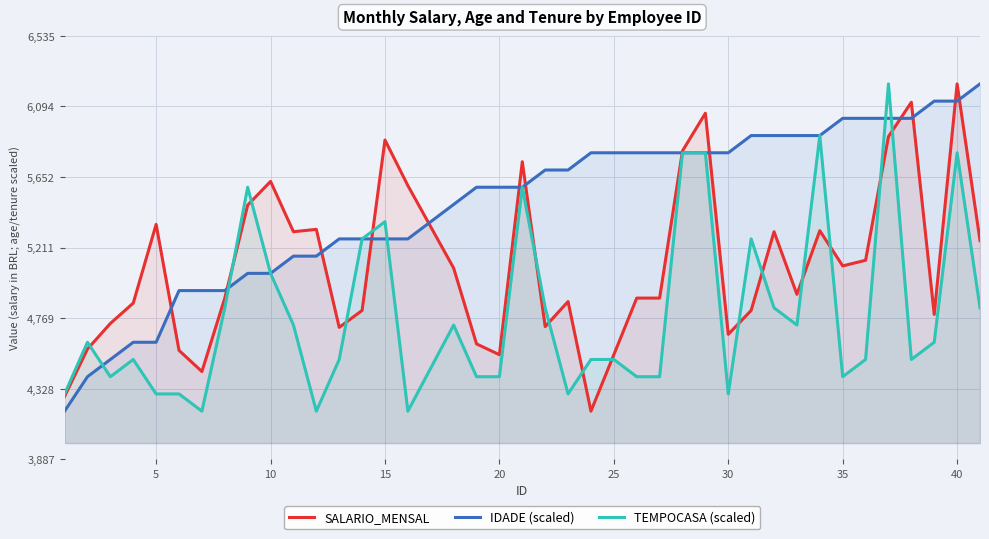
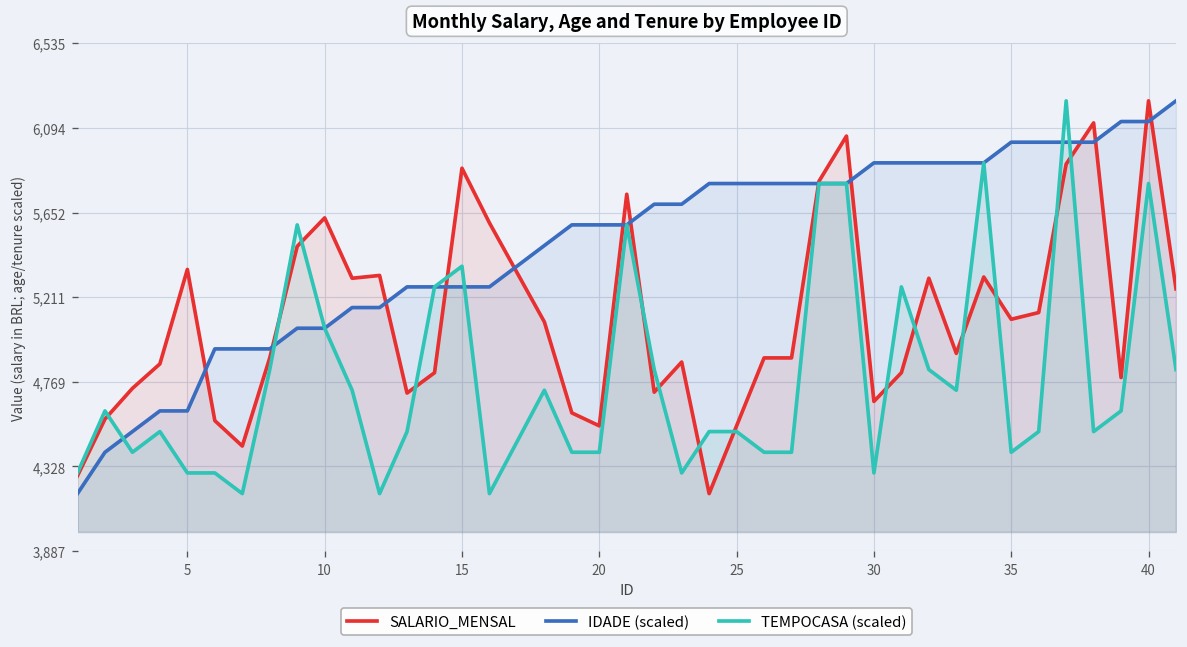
  {
    "SALARIO_MENSAL": {
      "5": "5,360",
      "10": "5,620",
      "15": "5,880",
      "20": "4,540",
      "25": "4,540",
      "30": "4,670",
      "35": "5,100",
      "40": "6,240"
    },
    "IDADE (scaled)": {
      "5": "4,620",
      "15": "5,260",
      "20": "5,590",
      "25": "5,800",
-     "30": "5,800",
+     "30": "5,910",
      "35": "6,020",
      "40": "6,130"
    },
    "TEMPOCASA (scaled)": {
      "5": "4,290",
      "15": "5,370",
      "20": "4,400",
      "25": "4,510",
      "30": "4,290",
      "35": "4,400",
      "40": "5,800"
    }
  }
